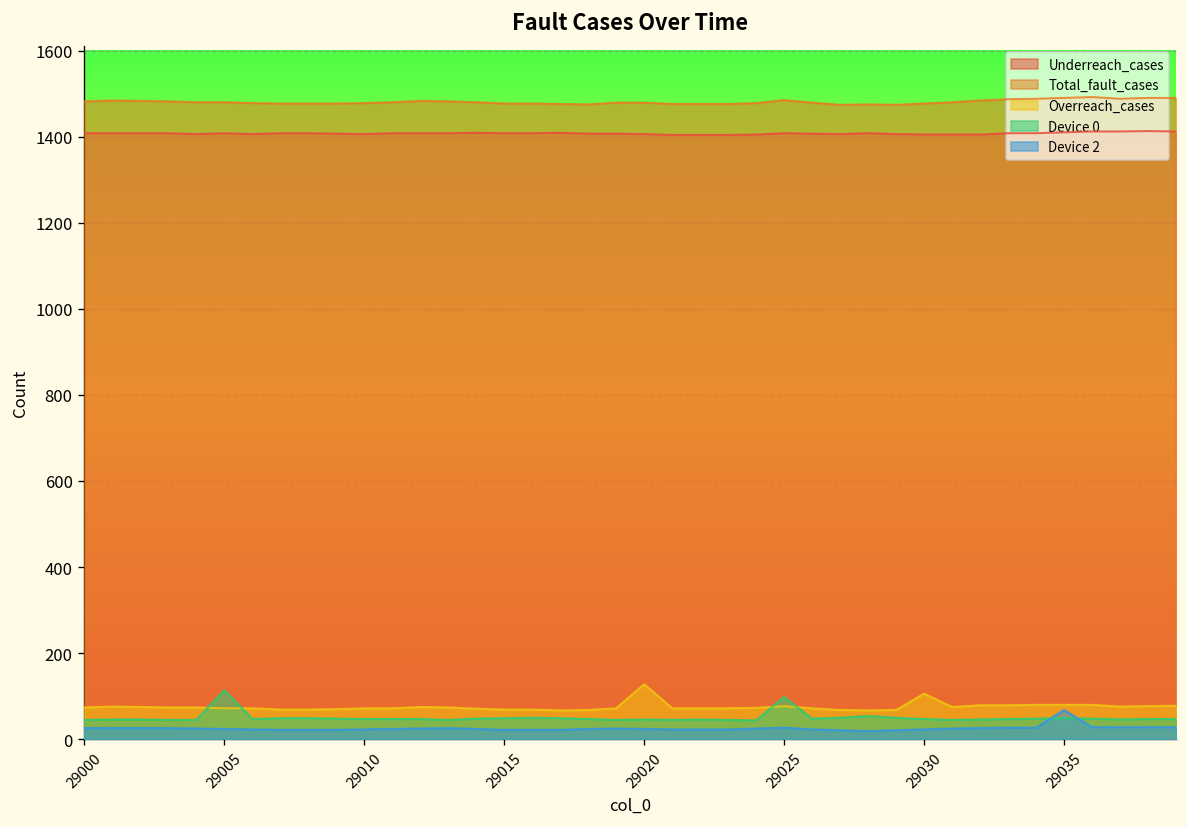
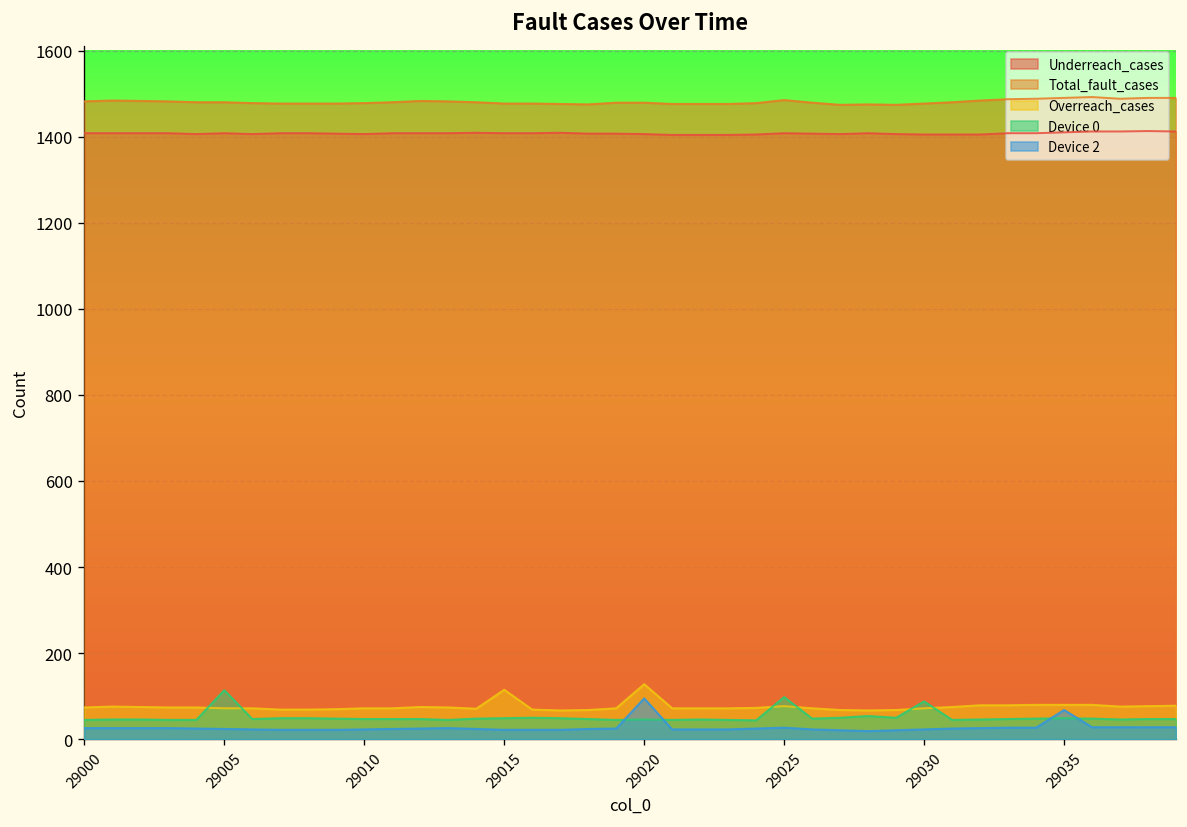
  {
    "Overreach_cases": {
      "29000": 70,
      "29005": 70,
      "29010": 70,
-     "29015": 70,
+     "29015": 120,
      "29020": 130,
      "29025": 80,
-     "29030": 110,
+     "29030": 70,
      "29035": 80
    },
    "Device 0": {
      "29000": 50,
      "29005": 110,
      "29010": 50,
      "29015": 50,
      "29020": 50,
      "29025": 100,
-     "29030": 50,
+     "29030": 90,
      "29035": 50
    },
    "Device 2": {
      "29000": 30,
      "29005": 20,
      "29010": 20,
      "29015": 20,
-     "29020": 20,
+     "29020": 100,
      "29025": 30,
      "29030": 20,
      "29035": 70
    }
  }
